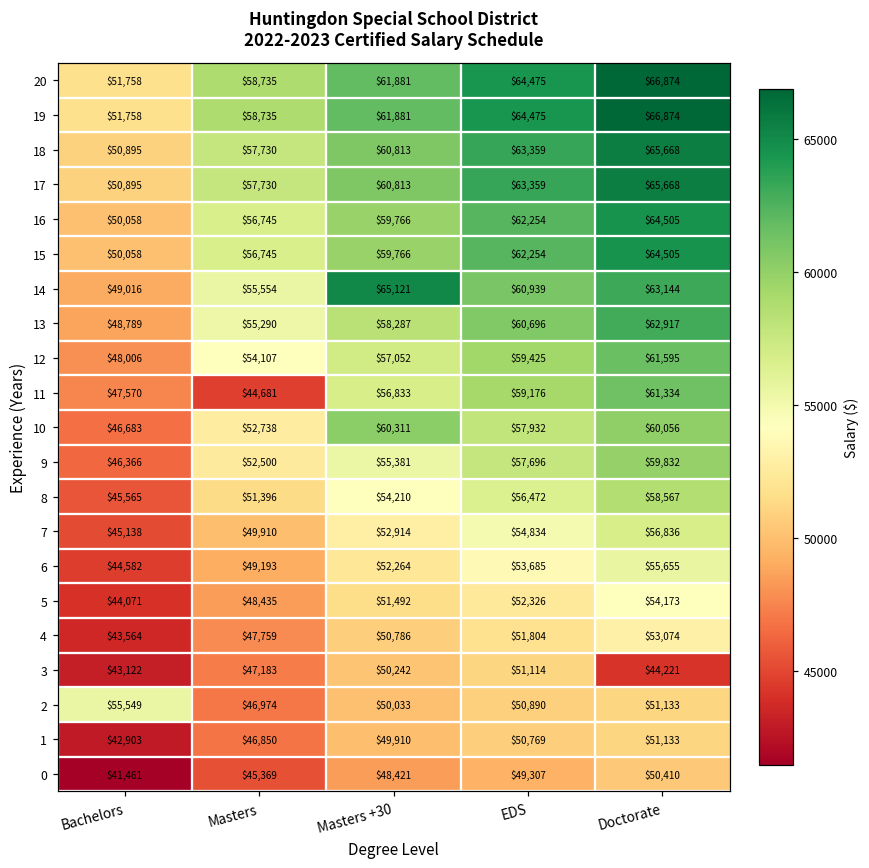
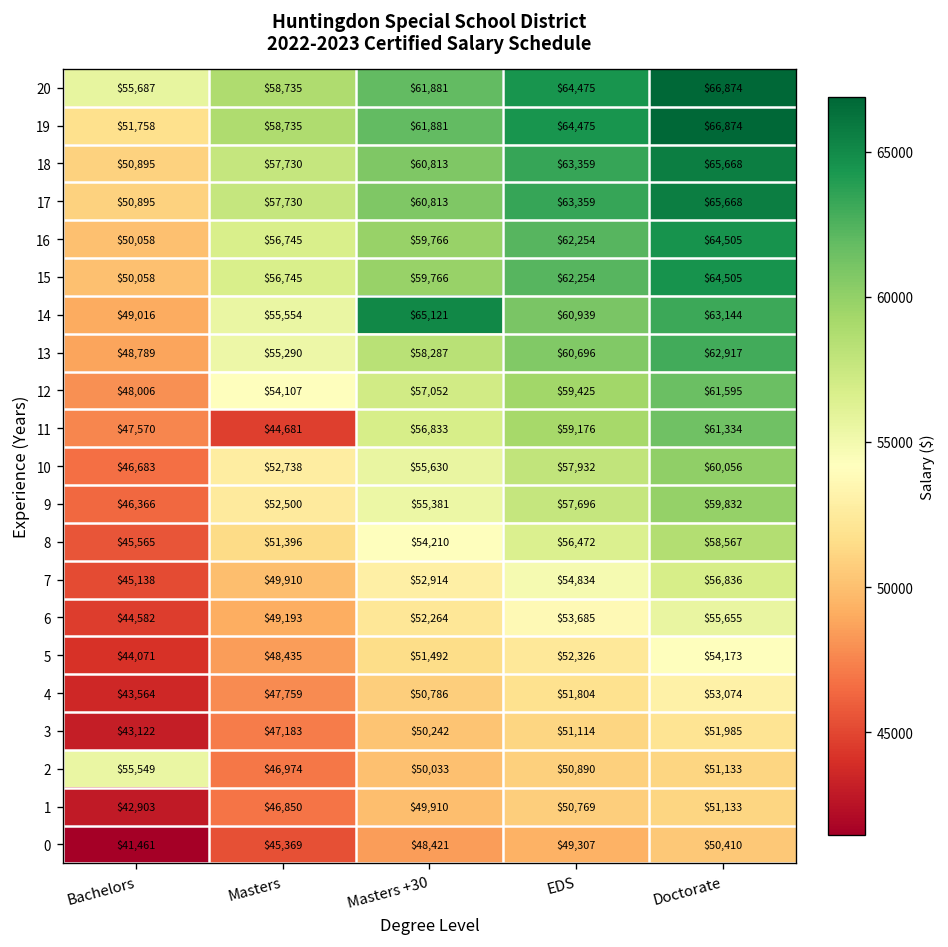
  {
    "20": {
-     "Bachelors": "$51,758",
+     "Bachelors": "$55,687",
      "Masters": "$58,735",
      "Masters +30": "$61,881",
      "EDS": "$64,475",
      "Doctorate": "$66,874"
    },
    "19": {
      "Bachelors": "$51,758",
      "Masters": "$58,735",
      "Masters +30": "$61,881",
      "EDS": "$64,475",
      "Doctorate": "$66,874"
    },
    "18": {
      "Bachelors": "$50,895",
      "Masters": "$57,730",
      "Masters +30": "$60,813",
      "EDS": "$63,359",
      "Doctorate": "$65,668"
    },
    "17": {
      "Bachelors": "$50,895",
      "Masters": "$57,730",
      "Masters +30": "$60,813",
      "EDS": "$63,359",
      "Doctorate": "$65,668"
    },
    "16": {
      "Bachelors": "$50,058",
      "Masters": "$56,745",
      "Masters +30": "$59,766",
      "EDS": "$62,254",
      "Doctorate": "$64,505"
    },
    "15": {
      "Bachelors": "$50,058",
      "Masters": "$56,745",
      "Masters +30": "$59,766",
      "EDS": "$62,254",
      "Doctorate": "$64,505"
    },
    "14": {
      "Bachelors": "$49,016",
      "Masters": "$55,554",
      "Masters +30": "$65,121",
      "EDS": "$60,939",
      "Doctorate": "$63,144"
    },
    "13": {
      "Bachelors": "$48,789",
      "Masters": "$55,290",
      "Masters +30": "$58,287",
      "EDS": "$60,696",
      "Doctorate": "$62,917"
    },
    "12": {
      "Bachelors": "$48,006",
      "Masters": "$54,107",
      "Masters +30": "$57,052",
      "EDS": "$59,425",
      "Doctorate": "$61,595"
    },
    "11": {
      "Bachelors": "$47,570",
      "Masters": "$44,681",
      "Masters +30": "$56,833",
      "EDS": "$59,176",
      "Doctorate": "$61,334"
    },
    "10": {
      "Bachelors": "$46,683",
      "Masters": "$52,738",
-     "Masters +30": "$60,311",
+     "Masters +30": "$55,630",
      "EDS": "$57,932",
      "Doctorate": "$60,056"
    },
    "9": {
      "Bachelors": "$46,366",
      "Masters": "$52,500",
      "Masters +30": "$55,381",
      "EDS": "$57,696",
      "Doctorate": "$59,832"
    },
    "8": {
      "Bachelors": "$45,565",
      "Masters": "$51,396",
      "Masters +30": "$54,210",
      "EDS": "$56,472",
      "Doctorate": "$58,567"
    },
    "7": {
      "Bachelors": "$45,138",
      "Masters": "$49,910",
      "Masters +30": "$52,914",
      "EDS": "$54,834",
      "Doctorate": "$56,836"
    },
    "6": {
      "Bachelors": "$44,582",
      "Masters": "$49,193",
      "Masters +30": "$52,264",
      "EDS": "$53,685",
      "Doctorate": "$55,655"
    },
    "5": {
      "Bachelors": "$44,071",
      "Masters": "$48,435",
      "Masters +30": "$51,492",
      "EDS": "$52,326",
      "Doctorate": "$54,173"
    },
    "4": {
      "Bachelors": "$43,564",
      "Masters": "$47,759",
      "Masters +30": "$50,786",
      "EDS": "$51,804",
      "Doctorate": "$53,074"
    },
    "3": {
      "Bachelors": "$43,122",
      "Masters": "$47,183",
      "Masters +30": "$50,242",
      "EDS": "$51,114",
-     "Doctorate": "$44,221"
+     "Doctorate": "$51,985"
    },
    "2": {
      "Bachelors": "$55,549",
      "Masters": "$46,974",
      "Masters +30": "$50,033",
      "EDS": "$50,890",
      "Doctorate": "$51,133"
    },
    "1": {
      "Bachelors": "$42,903",
      "Masters": "$46,850",
      "Masters +30": "$49,910",
      "EDS": "$50,769",
      "Doctorate": "$51,133"
    },
    "0": {
      "Bachelors": "$41,461",
      "Masters": "$45,369",
      "Masters +30": "$48,421",
      "EDS": "$49,307",
      "Doctorate": "$50,410"
    }
  }
